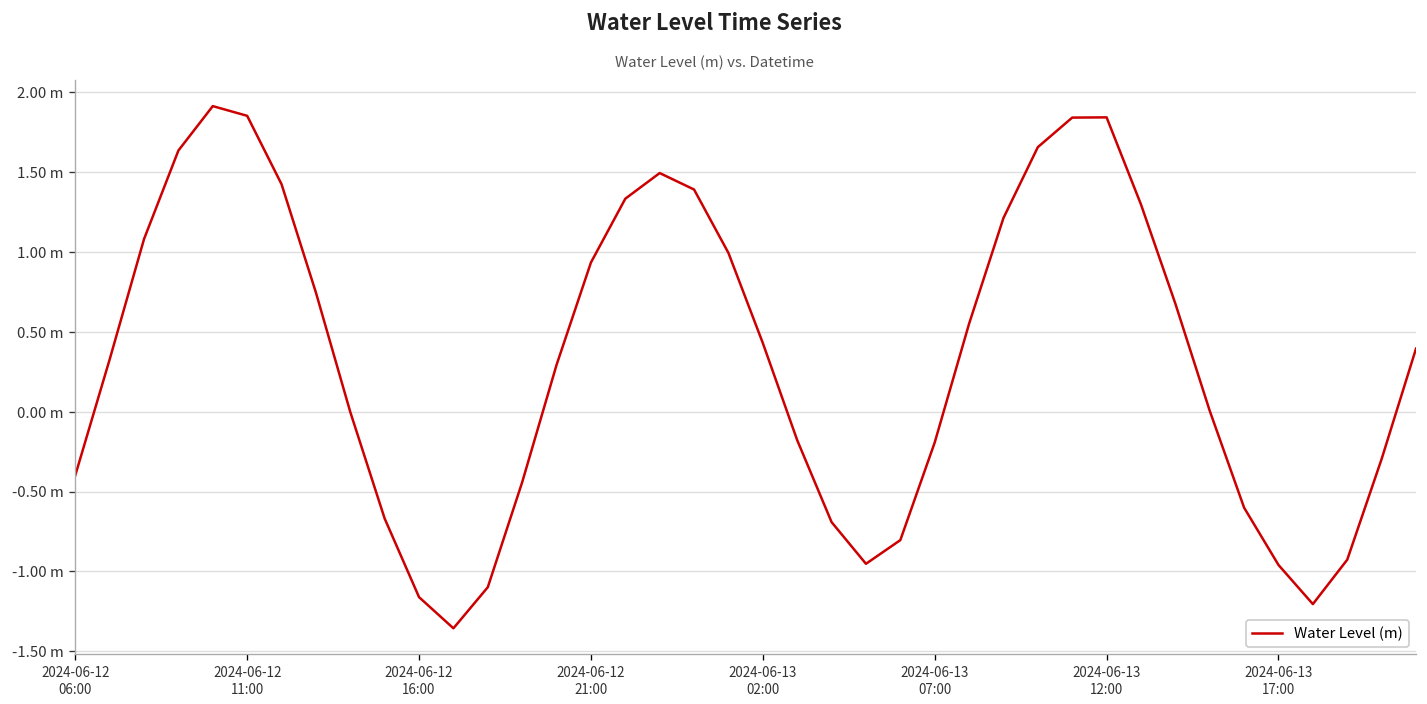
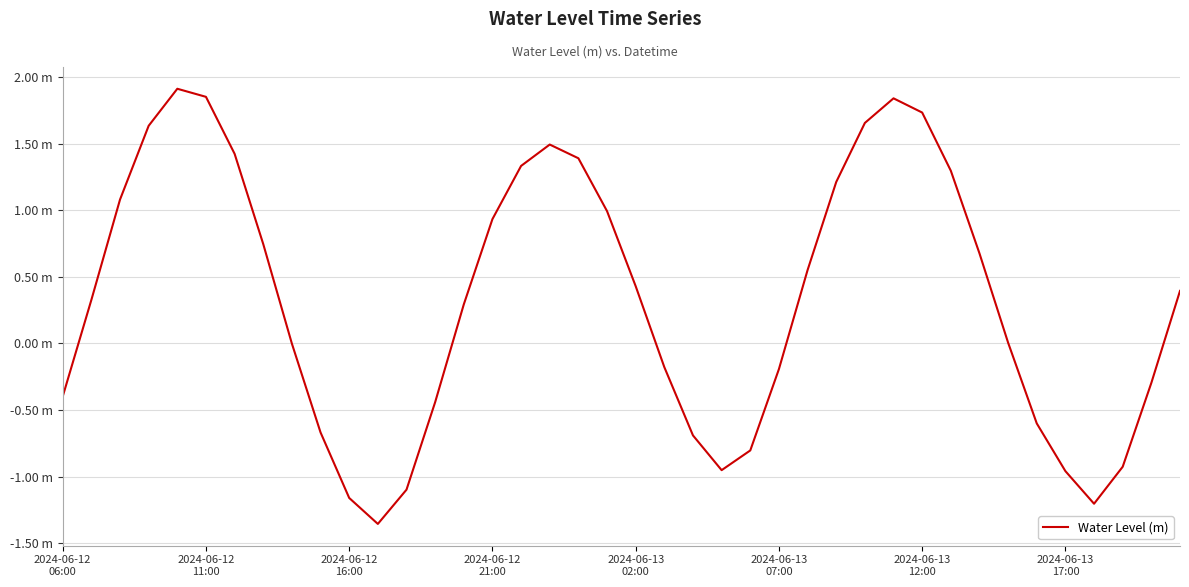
  {
    "2024-06-12 06:00": "-0.40 m",
    "2024-06-12 11:00": "1.85 m",
    "2024-06-12 16:00": "-1.16 m",
    "2024-06-12 21:00": "0.93 m",
    "2024-06-13 02:00": "0.43 m",
    "2024-06-13 07:00": "-0.19 m",
-   "2024-06-13 12:00": "1.84 m",
+   "2024-06-13 12:00": "1.74 m",
    "2024-06-13 17:00": "-0.96 m"
  }
